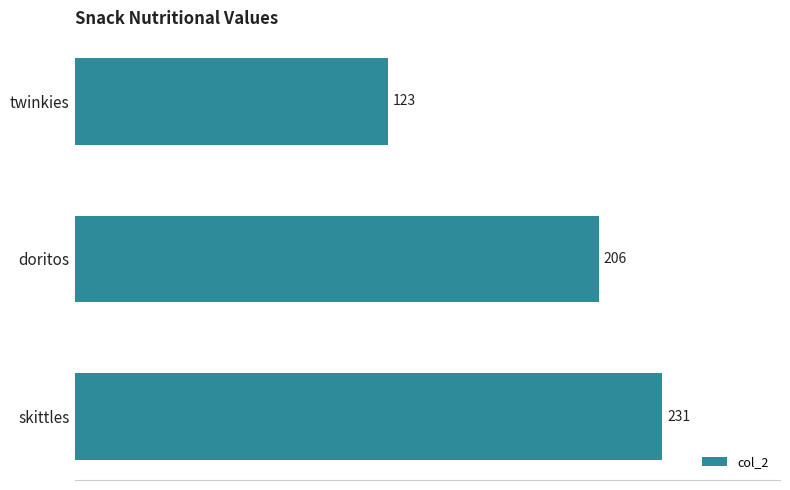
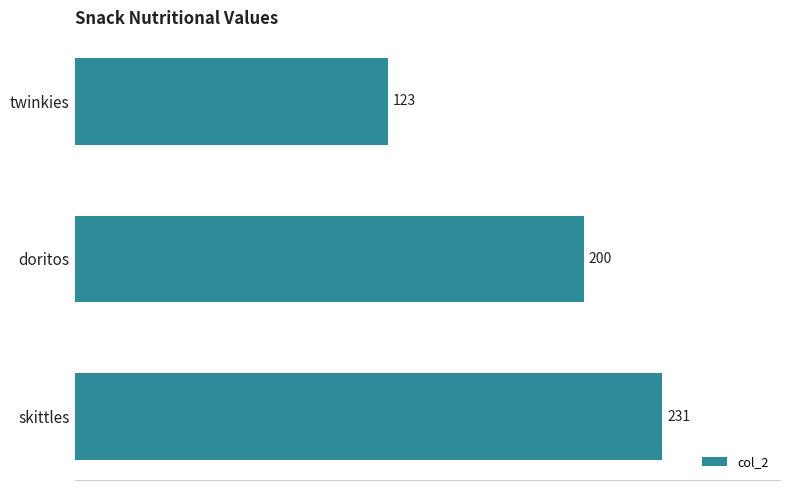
  {
    "twinkies": 123,
-   "doritos": 206,
+   "doritos": 200,
    "skittles": 231
  }
